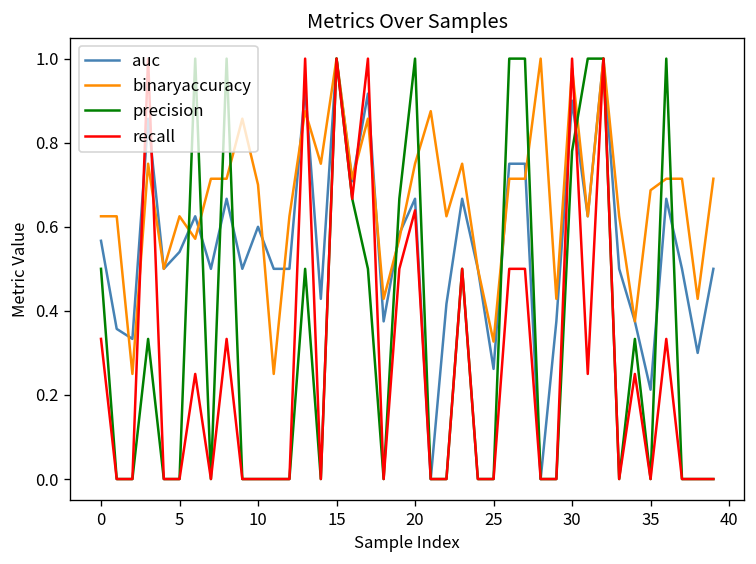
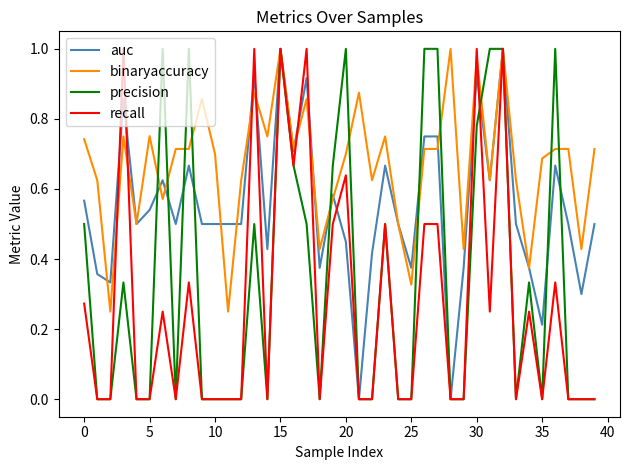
  {
    "auc": {
      "0": 0.57,
      "5": 0.54,
-     "10": 0.6,
-     "20": 0.67,
-     "25": 0.26,
-     "30": 0.90,
+     "10": 0.5,
+     "20": 0.45,
+     "25": 0.38,
+     "30": 0.93,
      "35": 0.21
    },
    "binaryaccuracy": {
-     "0": 0.63,
-     "5": 0.63,
+     "0": 0.74,
+     "5": 0.75,
      "10": 0.70,
-     "20": 0.75,
+     "20": 0.70,
      "25": 0.33,
      "30": 0.98,
      "35": 0.69
    },
    "precision": {
      "0": 0.50,
      "20": 1.00,
      "30": 0.78
    },
    "recall": {
-     "0": 0.33,
+     "0": 0.27,
      "20": 0.64,
      "30": 1.00
    }
  }
